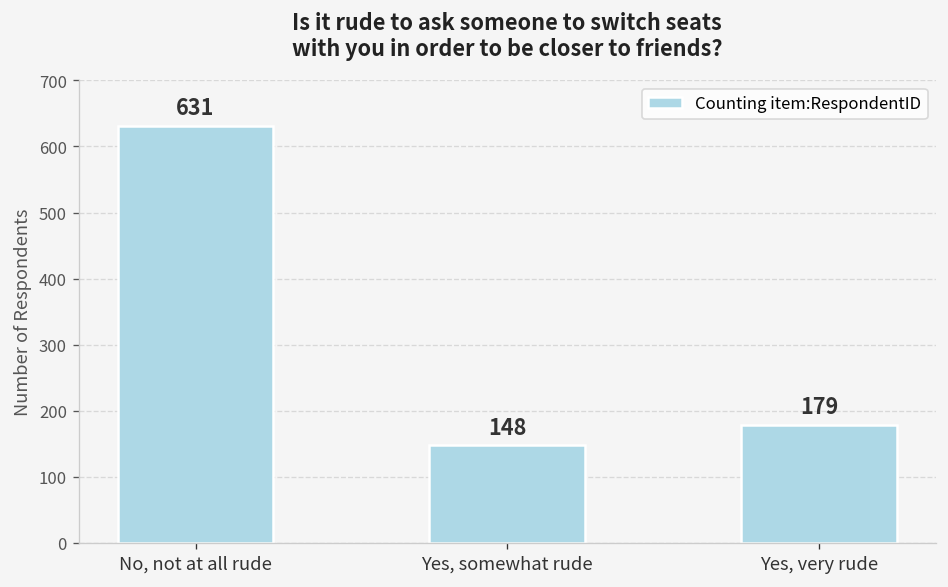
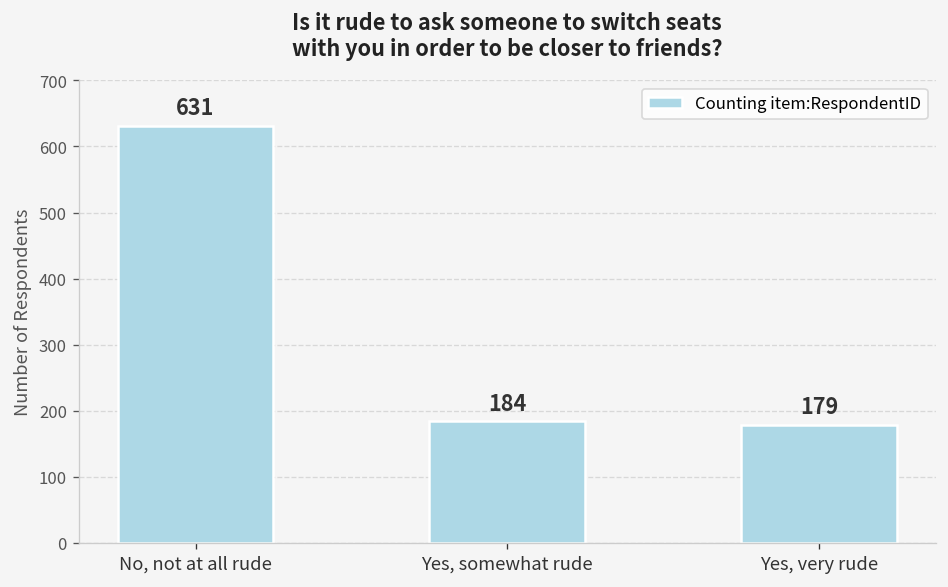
  {
    "No, not at all rude": 631,
-   "Yes, somewhat rude": 148,
+   "Yes, somewhat rude": 184,
    "Yes, very rude": 179
  }
